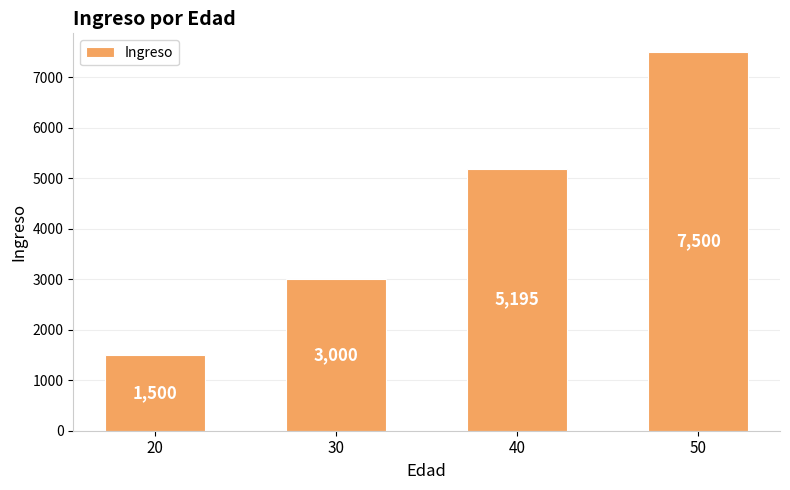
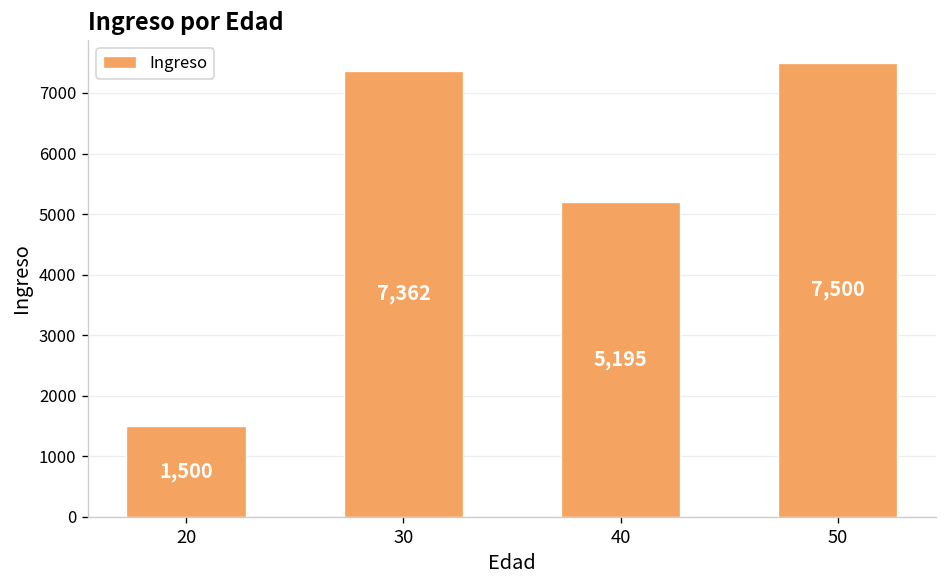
  {
    "20": "1,500",
-   "30": "3,000",
+   "30": "7,362",
    "40": "5,195",
    "50": "7,500"
  }
